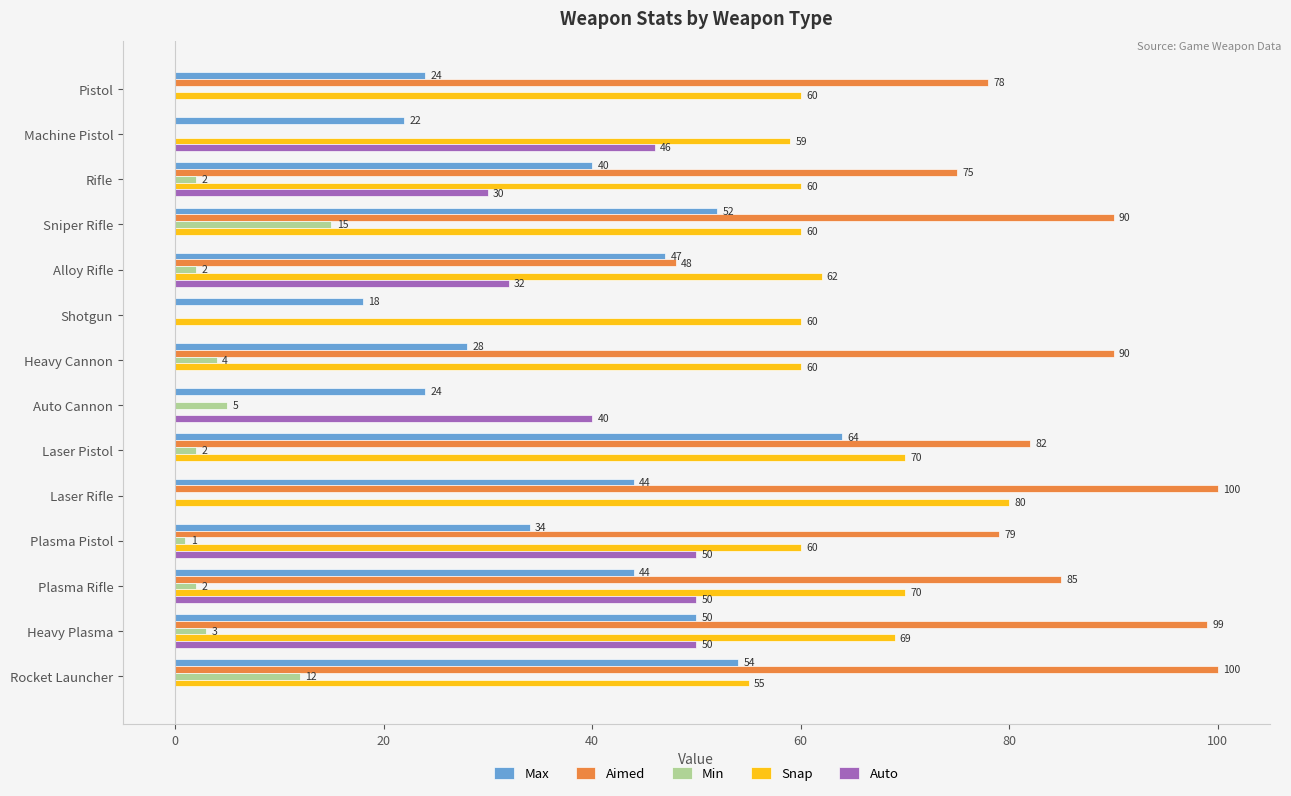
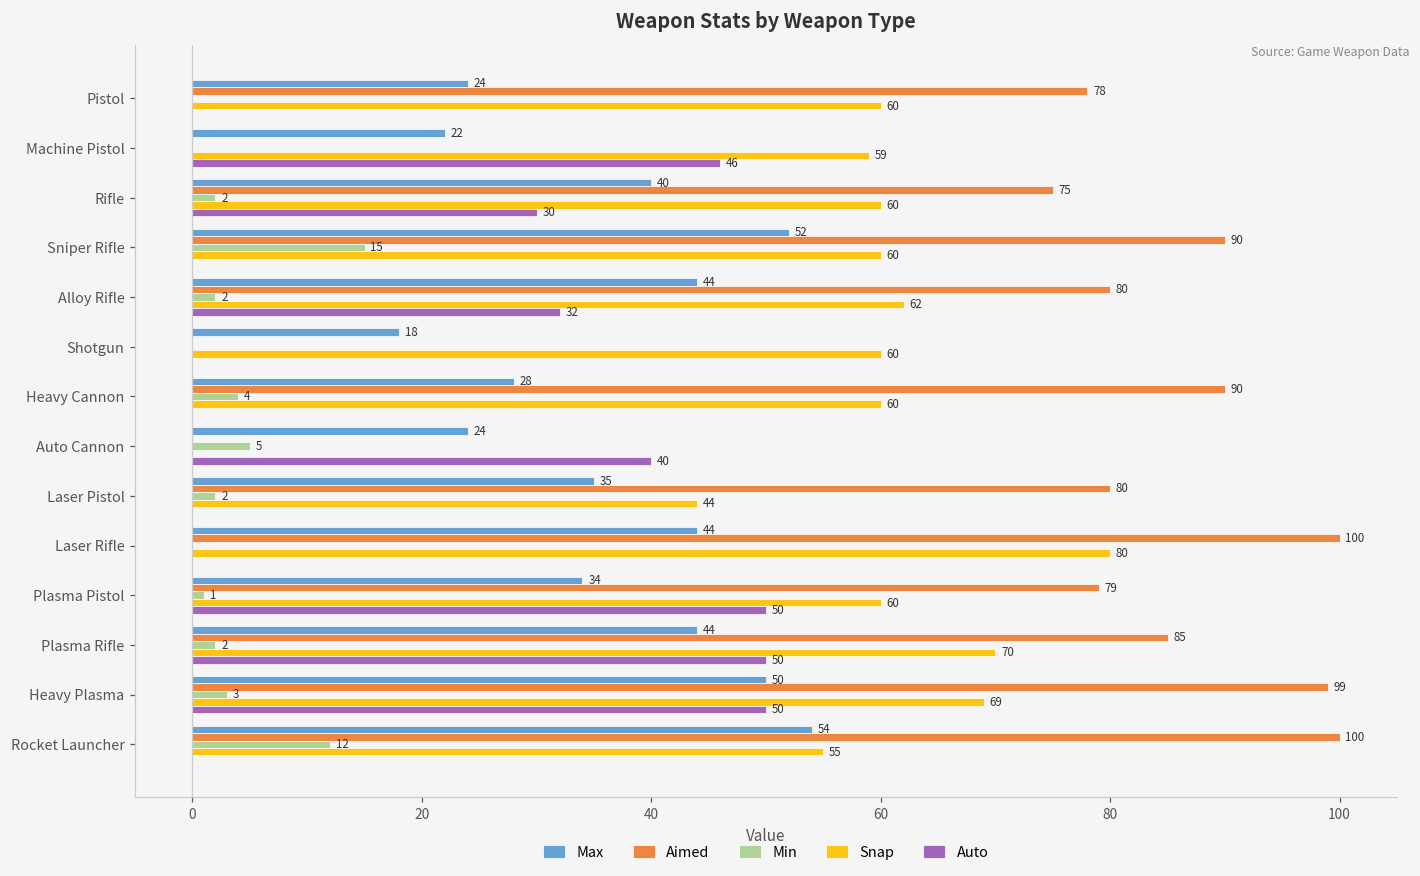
  {
    "Max": {
      "Pistol": 24,
      "Machine Pistol": 22,
      "Rifle": 40,
      "Sniper Rifle": 52,
-     "Alloy Rifle": 47,
+     "Alloy Rifle": 44,
      "Shotgun": 18,
      "Heavy Cannon": 28,
      "Auto Cannon": 24,
-     "Laser Pistol": 64,
+     "Laser Pistol": 35,
      "Laser Rifle": 44,
      "Plasma Pistol": 34,
      "Plasma Rifle": 44,
      "Heavy Plasma": 50,
      "Rocket Launcher": 54
    },
    "Aimed": {
      "Pistol": 78,
      "Rifle": 75,
      "Sniper Rifle": 90,
-     "Alloy Rifle": 48,
+     "Alloy Rifle": 80,
      "Heavy Cannon": 90,
-     "Laser Pistol": 82,
+     "Laser Pistol": 80,
      "Laser Rifle": 100,
      "Plasma Pistol": 79,
      "Plasma Rifle": 85,
      "Heavy Plasma": 99,
      "Rocket Launcher": 100
    },
    "Min": {
      "Rifle": 2,
      "Sniper Rifle": 15,
      "Alloy Rifle": 2,
      "Heavy Cannon": 4,
      "Auto Cannon": 5,
      "Laser Pistol": 2,
      "Plasma Pistol": 1,
      "Plasma Rifle": 2,
      "Heavy Plasma": 3,
      "Rocket Launcher": 12
    },
    "Snap": {
      "Pistol": 60,
      "Machine Pistol": 59,
      "Rifle": 60,
      "Sniper Rifle": 60,
      "Alloy Rifle": 62,
      "Shotgun": 60,
      "Heavy Cannon": 60,
-     "Laser Pistol": 70,
+     "Laser Pistol": 44,
      "Laser Rifle": 80,
      "Plasma Pistol": 60,
      "Plasma Rifle": 70,
      "Heavy Plasma": 69,
      "Rocket Launcher": 55
    },
    "Auto": {
      "Machine Pistol": 46,
      "Rifle": 30,
      "Alloy Rifle": 32,
      "Auto Cannon": 40,
      "Plasma Pistol": 50,
      "Plasma Rifle": 50,
      "Heavy Plasma": 50
    }
  }
